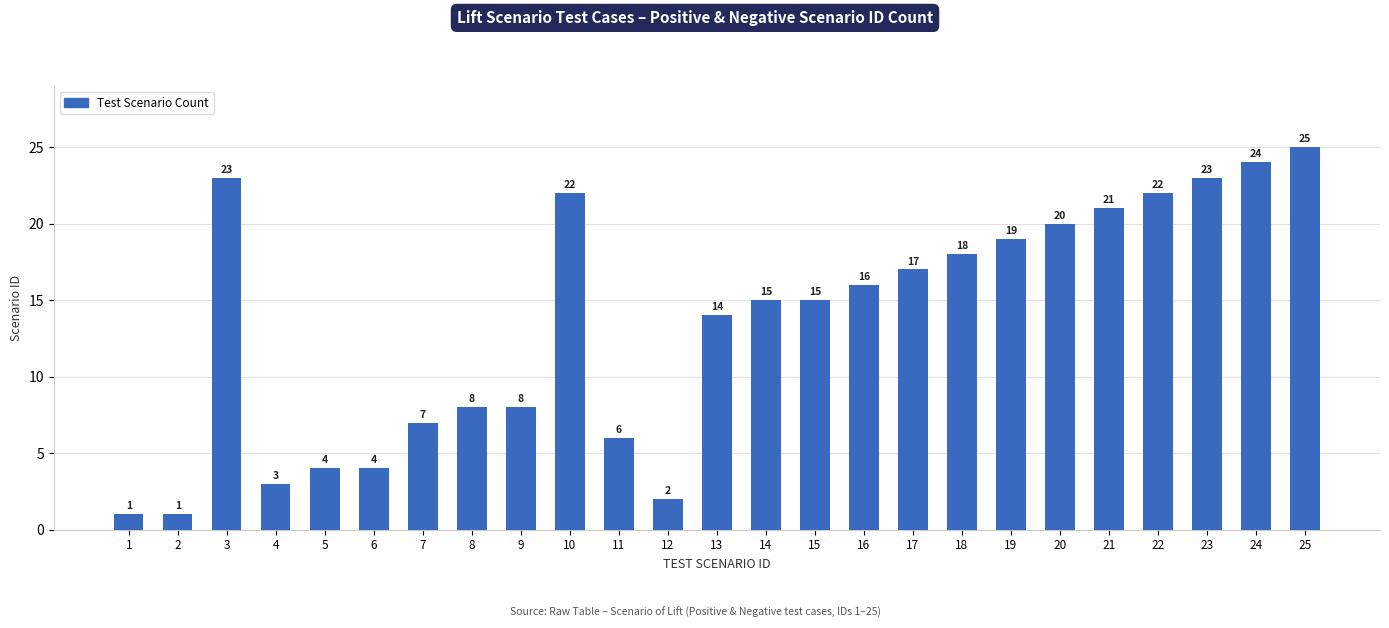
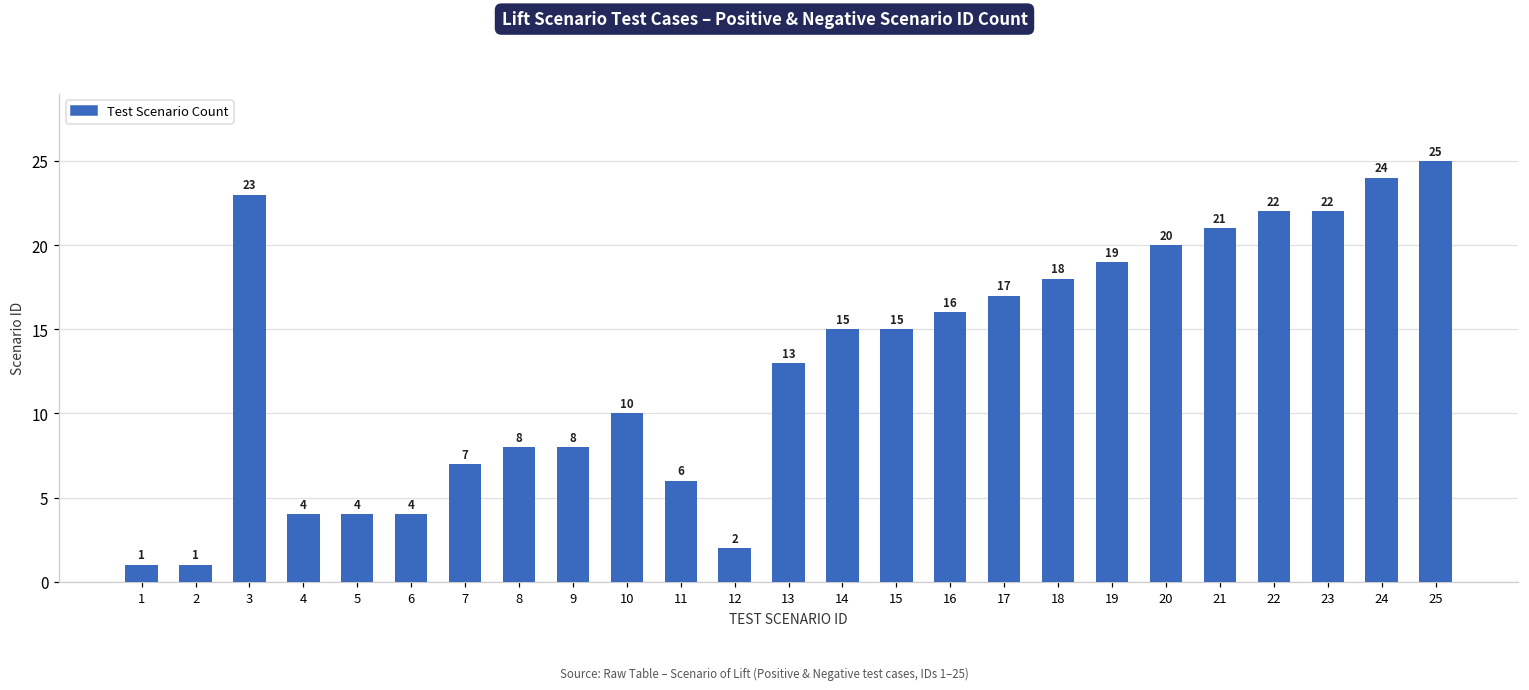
  {
    "1": 1,
    "2": 1,
    "3": 23,
-   "4": 3,
+   "4": 4,
    "5": 4,
    "6": 4,
    "7": 7,
    "8": 8,
    "9": 8,
-   "10": 22,
+   "10": 10,
    "11": 6,
    "12": 2,
-   "13": 14,
+   "13": 13,
    "14": 15,
    "15": 15,
    "16": 16,
    "17": 17,
    "18": 18,
    "19": 19,
    "20": 20,
    "21": 21,
    "22": 22,
-   "23": 23,
+   "23": 22,
    "24": 24,
    "25": 25
  }
